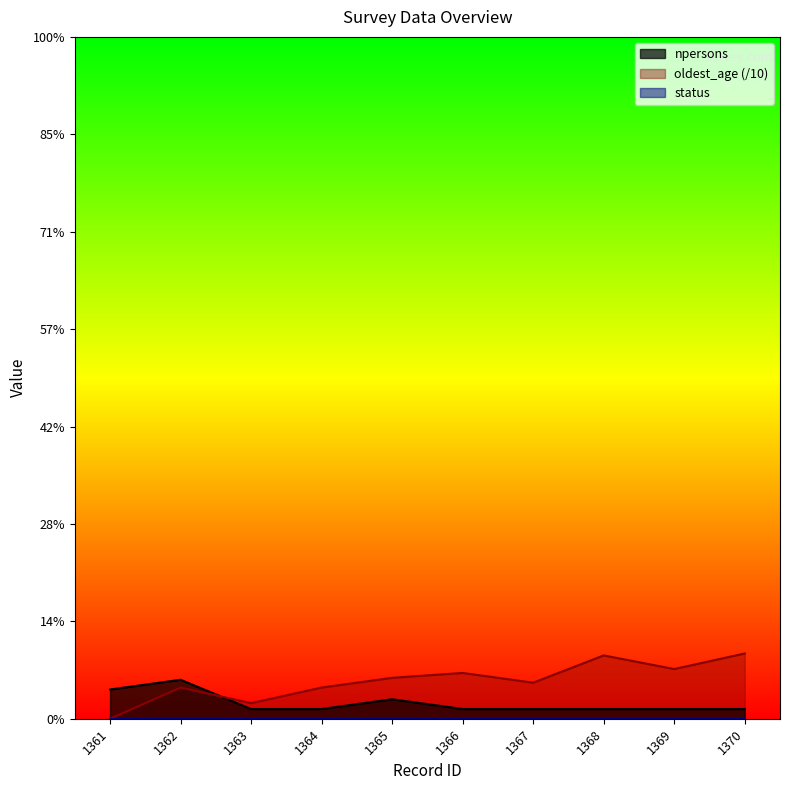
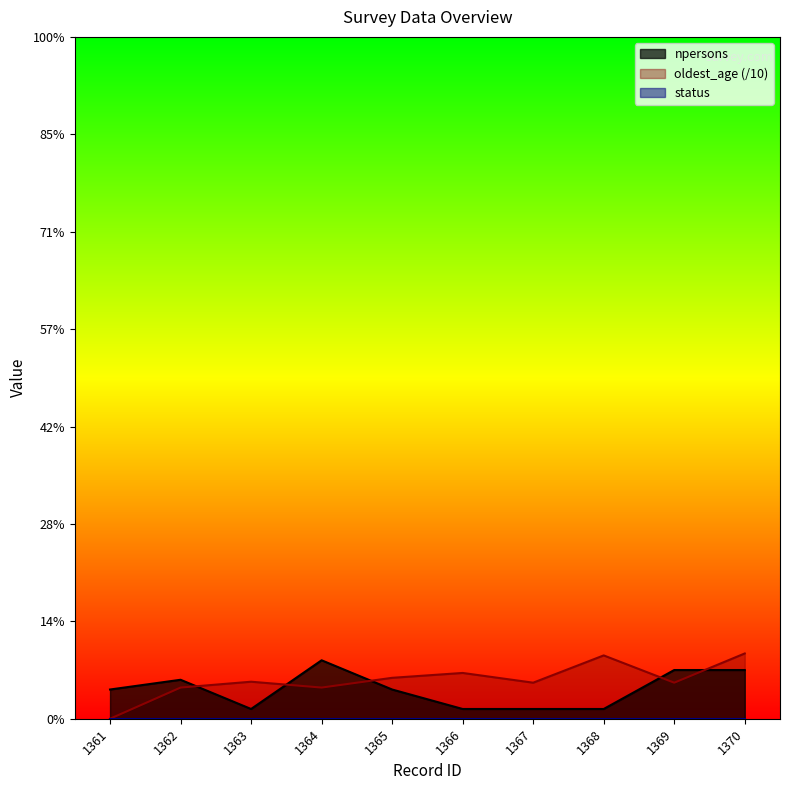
  {
    "npersons": {
      "1361": "4%",
      "1362": "6%",
      "1363": "1%",
-     "1364": "1%",
-     "1365": "3%",
+     "1364": "9%",
+     "1365": "4%",
      "1366": "1%",
      "1367": "1%",
      "1368": "1%",
-     "1369": "1%",
-     "1370": "1%"
+     "1369": "7%",
+     "1370": "7%"
    },
    "oldest_age (/10)": {
      "1362": "5%",
-     "1363": "2%",
+     "1363": "5%",
      "1364": "5%",
      "1365": "6%",
      "1366": "7%",
      "1367": "5%",
      "1368": "9%",
-     "1369": "7%",
+     "1369": "5%",
      "1370": "10%"
    },
    "status": {
      "1362": "0%",
      "1363": "0%",
      "1364": "0%",
      "1365": "0%",
      "1366": "0%",
      "1367": "0%",
      "1368": "0%",
      "1369": "0%",
      "1370": "0%"
    }
  }
